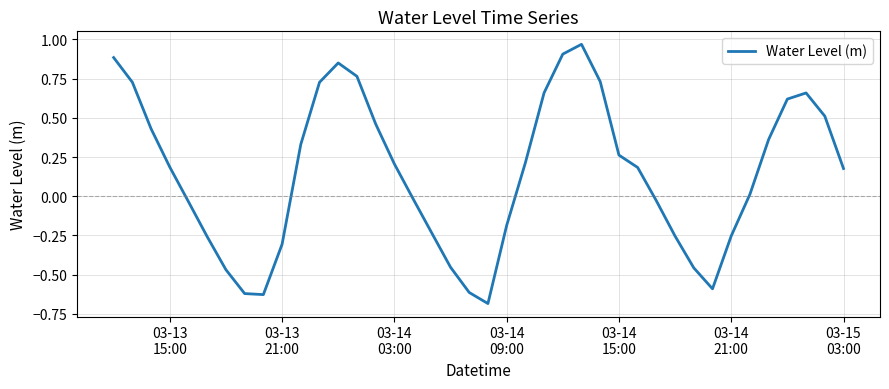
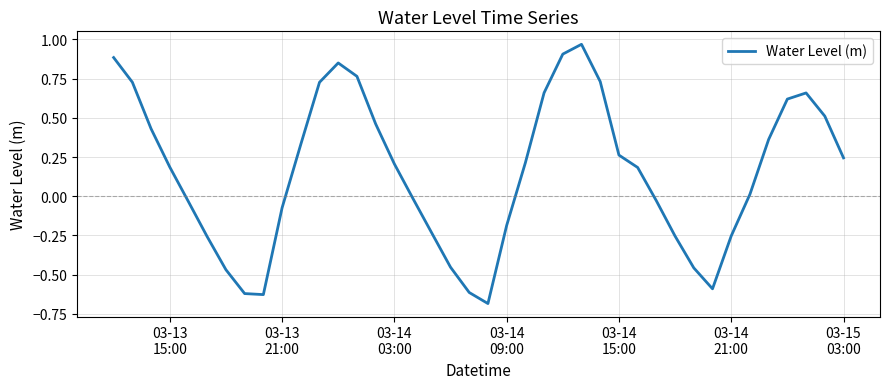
  {
    "03-13 15:00": 0.19,
-   "03-13 21:00": -0.31,
+   "03-13 21:00": -0.07,
    "03-14 03:00": 0.21,
    "03-14 09:00": -0.19,
    "03-14 15:00": 0.26,
    "03-14 21:00": -0.25,
-   "03-15 03:00": 0.18
+   "03-15 03:00": 0.24
  }
